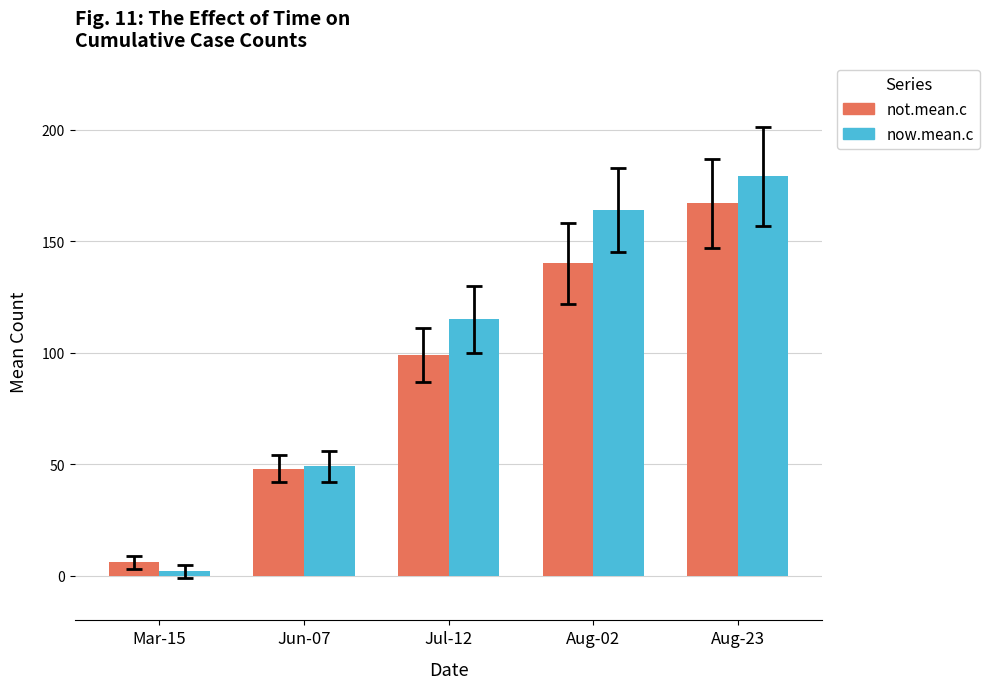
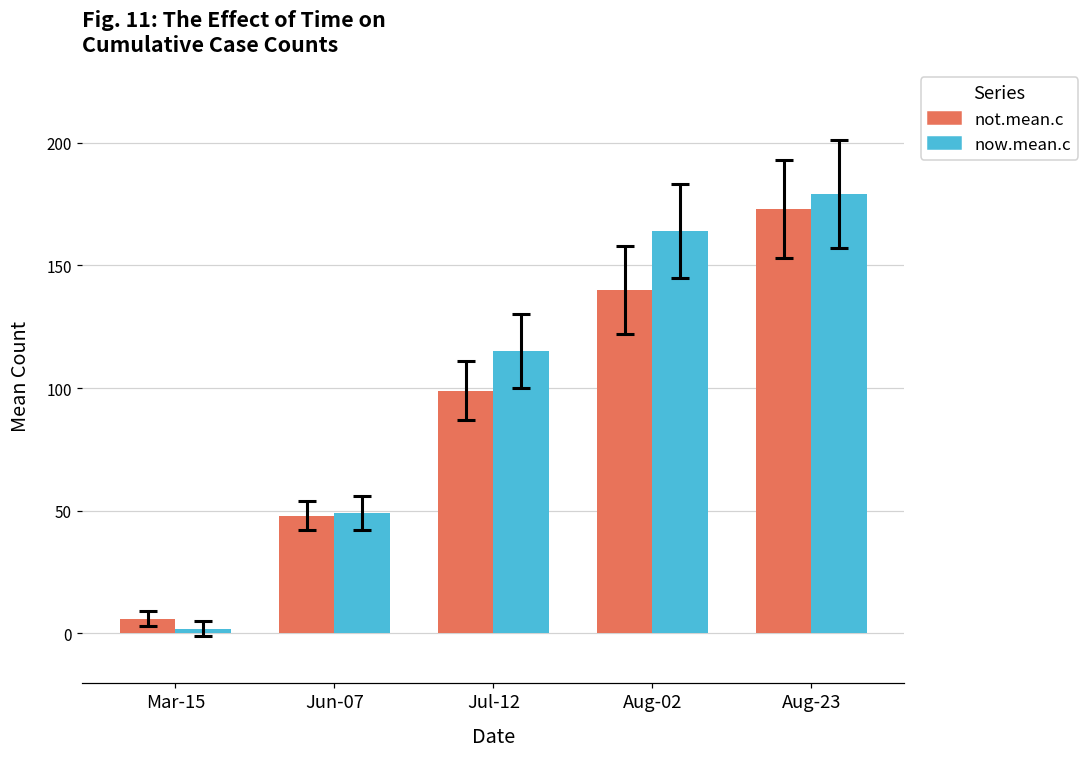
  {
    "not.mean.c": {
      "Mar-15": 6,
      "Jun-07": 48,
      "Jul-12": 99,
      "Aug-02": 140,
-     "Aug-23": 167
+     "Aug-23": 173
    },
    "now.mean.c": {
      "Mar-15": 2,
      "Jun-07": 49,
      "Jul-12": 115,
      "Aug-02": 164,
      "Aug-23": 179
    }
  }
